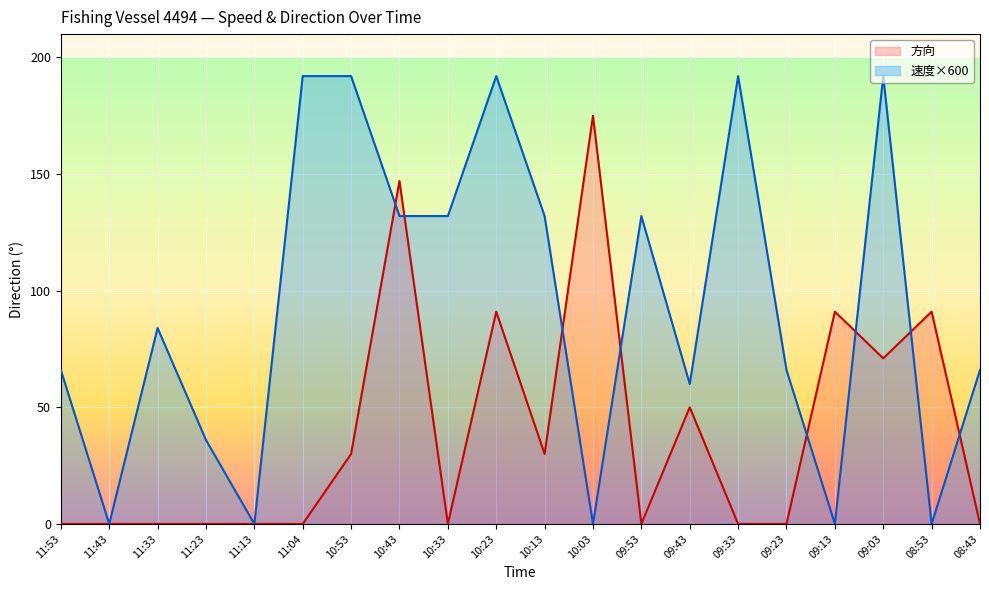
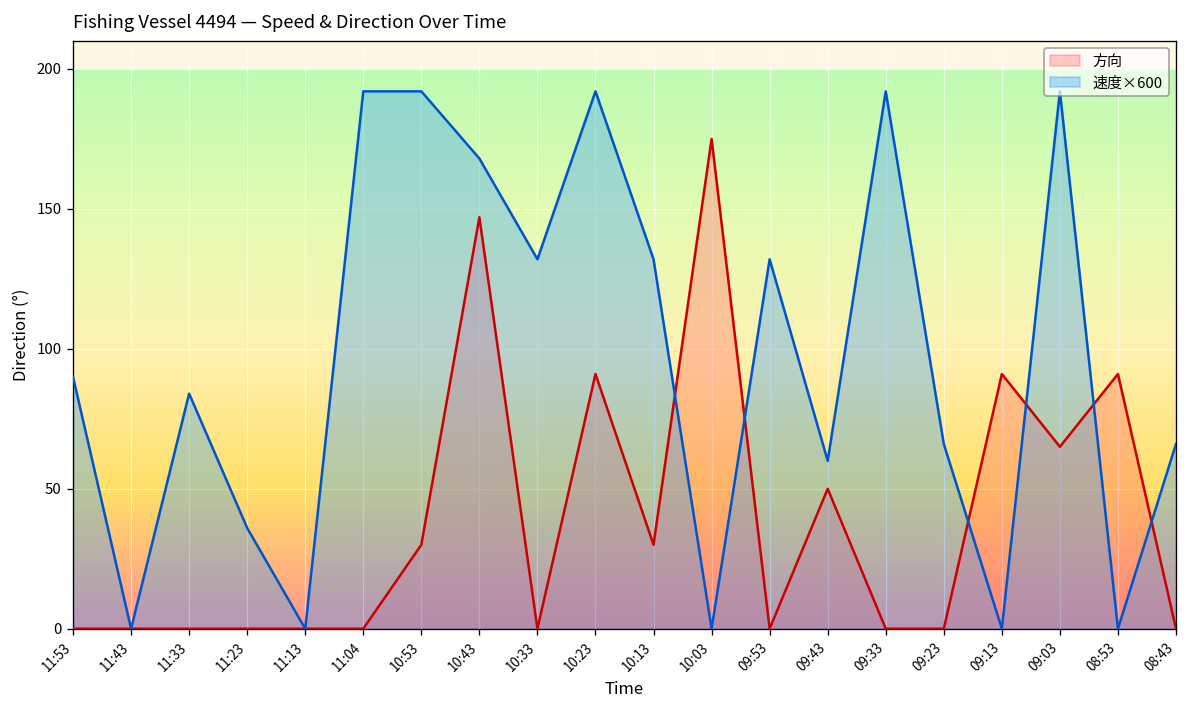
  {
    "方向": {
      "11:53": 0,
      "11:33": 0,
      "11:23": 0,
      "11:04": 0,
      "10:53": 30,
      "10:43": 147,
      "10:33": 0,
      "10:23": 91,
      "10:13": 30,
      "10:03": 175,
      "09:53": 0,
      "09:43": 50,
      "09:33": 0,
      "09:23": 0,
      "09:13": 91,
-     "09:03": 71,
+     "09:03": 65,
      "08:53": 91,
      "08:43": 0
    },
    "速度×600": {
-     "11:53": 66,
+     "11:53": 90,
      "11:33": 84,
      "11:23": 36,
      "11:04": 192,
      "10:53": 192,
-     "10:43": 132,
+     "10:43": 168,
      "10:33": 132,
      "10:23": 192,
      "10:13": 132,
      "10:03": 0,
      "09:53": 132,
      "09:43": 60,
      "09:33": 192,
      "09:23": 66,
      "09:13": 0,
      "08:53": 0,
      "08:43": 66
    }
  }
